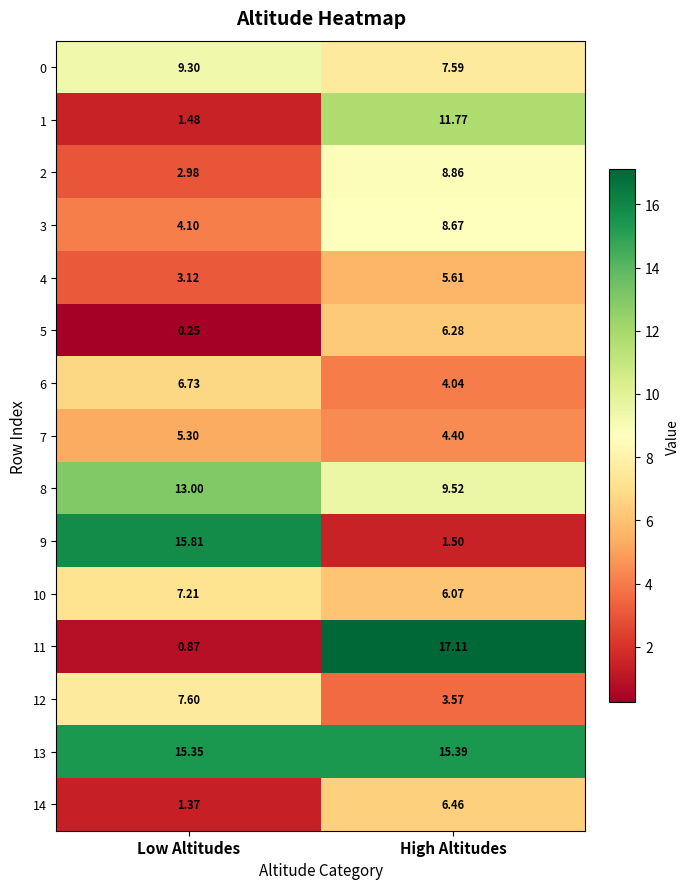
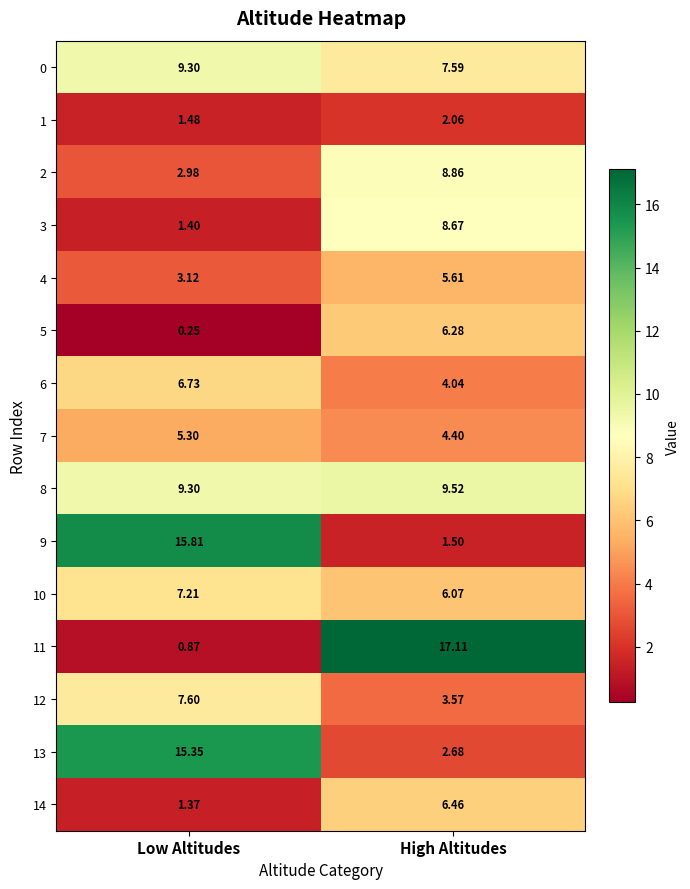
  {
    "0": {
      "Low Altitudes": 9.30,
      "High Altitudes": 7.59
    },
    "1": {
      "Low Altitudes": 1.48,
-     "High Altitudes": 11.77
+     "High Altitudes": 2.06
    },
    "2": {
      "Low Altitudes": 2.98,
      "High Altitudes": 8.86
    },
    "3": {
-     "Low Altitudes": 4.10,
+     "Low Altitudes": 1.40,
      "High Altitudes": 8.67
    },
    "4": {
      "Low Altitudes": 3.12,
      "High Altitudes": 5.61
    },
    "5": {
      "Low Altitudes": 0.25,
      "High Altitudes": 6.28
    },
    "6": {
      "Low Altitudes": 6.73,
      "High Altitudes": 4.04
    },
    "7": {
      "Low Altitudes": 5.30,
      "High Altitudes": 4.40
    },
    "8": {
-     "Low Altitudes": 13.00,
+     "Low Altitudes": 9.30,
      "High Altitudes": 9.52
    },
    "9": {
      "Low Altitudes": 15.81,
      "High Altitudes": 1.50
    },
    "10": {
      "Low Altitudes": 7.21,
      "High Altitudes": 6.07
    },
    "11": {
      "Low Altitudes": 0.87,
      "High Altitudes": 17.11
    },
    "12": {
      "Low Altitudes": 7.60,
      "High Altitudes": 3.57
    },
    "13": {
      "Low Altitudes": 15.35,
-     "High Altitudes": 15.39
+     "High Altitudes": 2.68
    },
    "14": {
      "Low Altitudes": 1.37,
      "High Altitudes": 6.46
    }
  }
